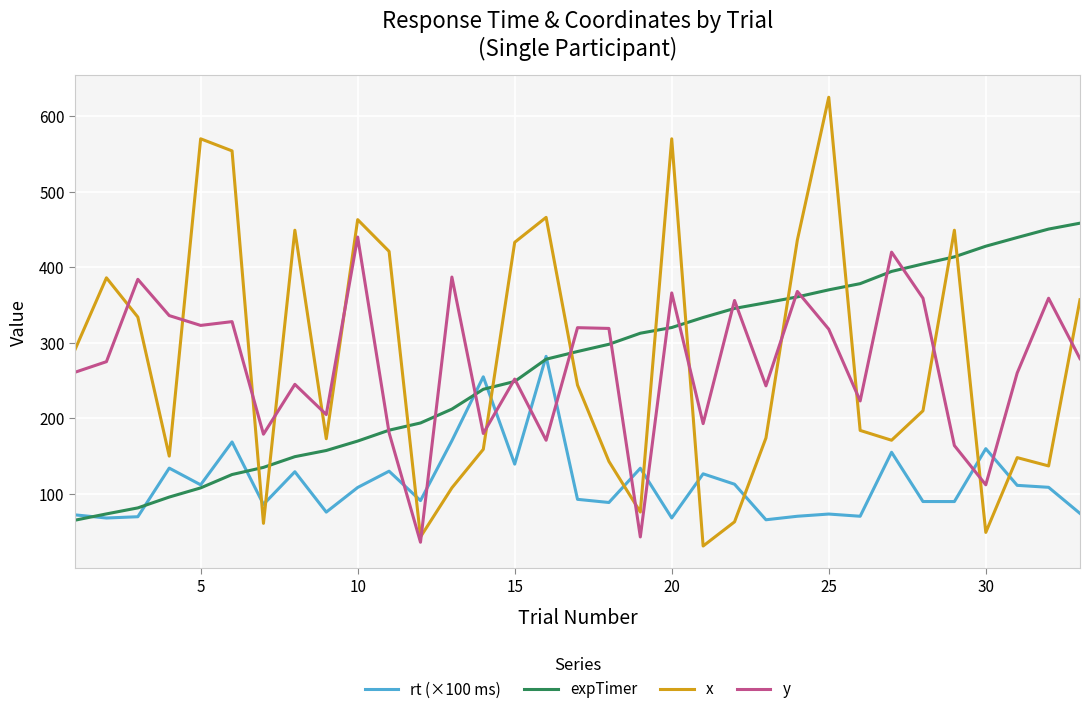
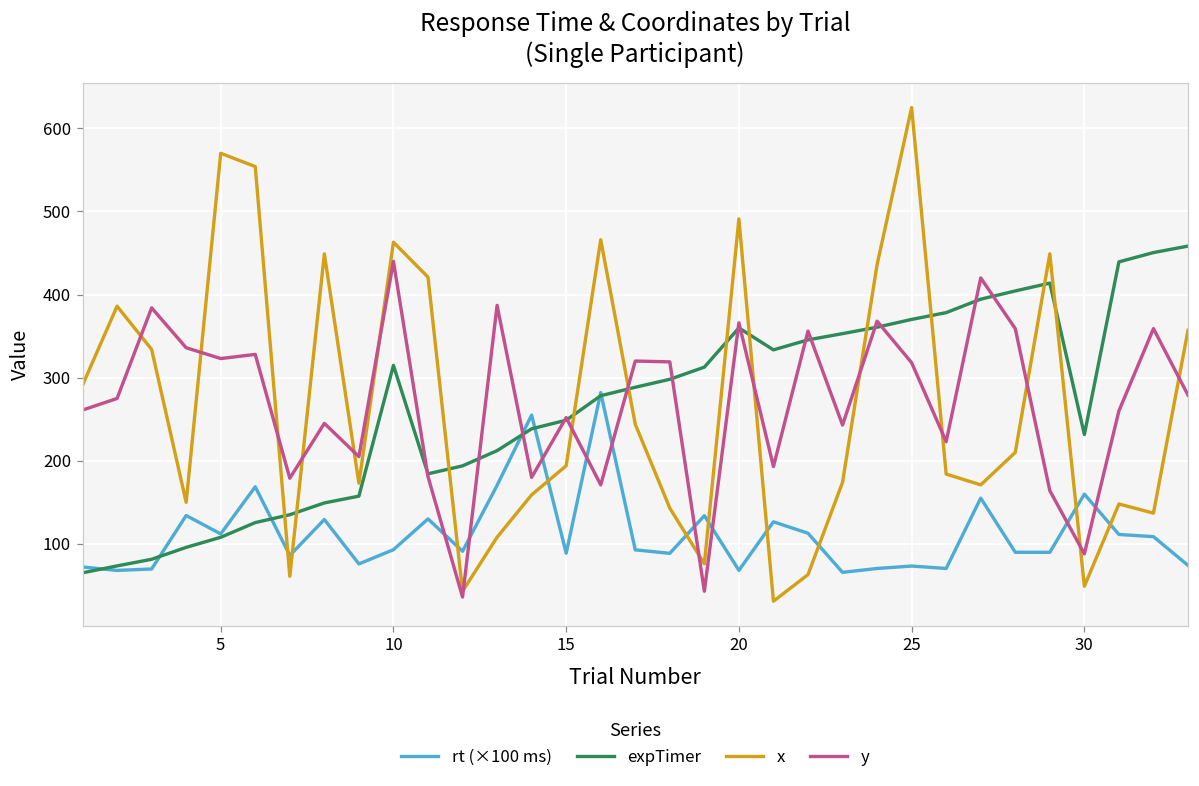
  {
    "rt (×100 ms)": {
      "5": 110,
-     "10": 110,
-     "15": 140,
+     "10": 90,
+     "15": 90,
      "20": 70,
      "25": 70,
      "30": 160
    },
    "expTimer": {
      "5": 110,
-     "10": 170,
-     "20": 320,
+     "10": 310,
+     "20": 360,
      "25": 370,
-     "30": 430
+     "30": 230
    },
    "x": {
      "5": 570,
      "10": 460,
-     "15": 430,
-     "20": 570,
+     "15": 190,
+     "20": 490,
      "25": 630,
      "30": 50
    },
    "y": {
      "5": 320,
      "10": 440,
      "20": 370,
      "25": 320,
-     "30": 110
+     "30": 90
    }
  }
